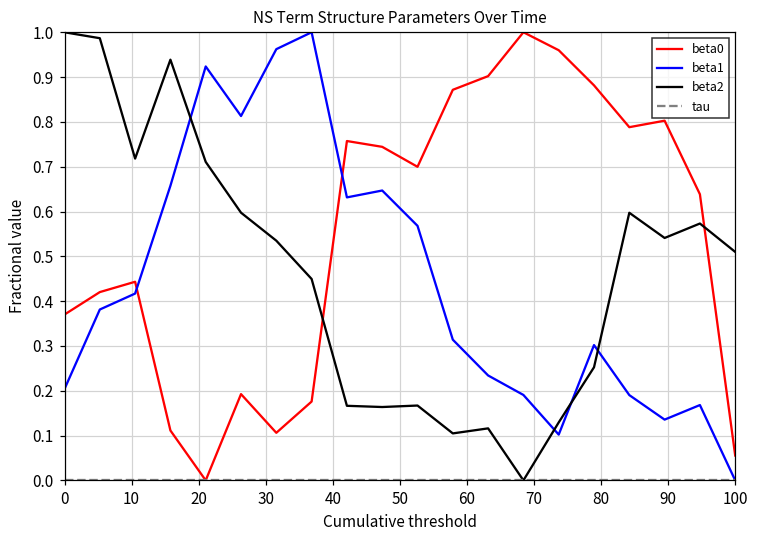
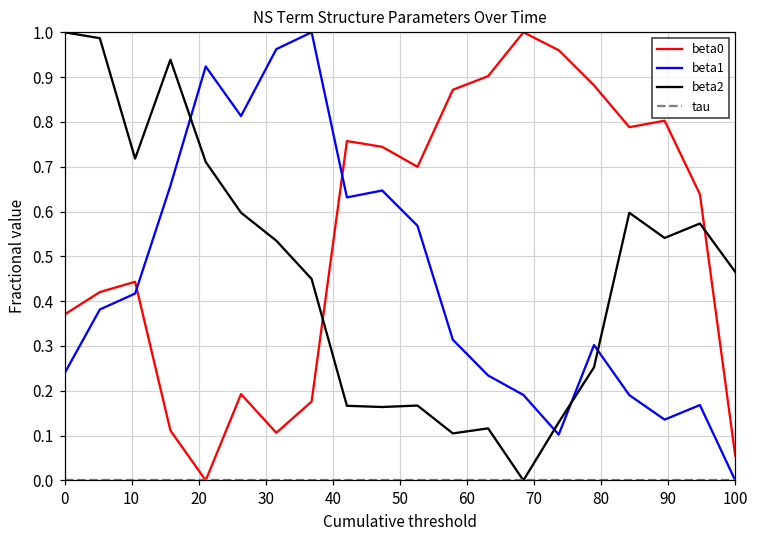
  {
    "beta0": {
      "0": 0.37,
      "100": 0.06
    },
    "beta1": {
-     "0": 0.20
+     "0": 0.24
    },
    "beta2": {
      "0": 1.00,
-     "100": 0.51
+     "100": 0.47
    },
    "tau": {
      "0": 0.00
    }
  }
